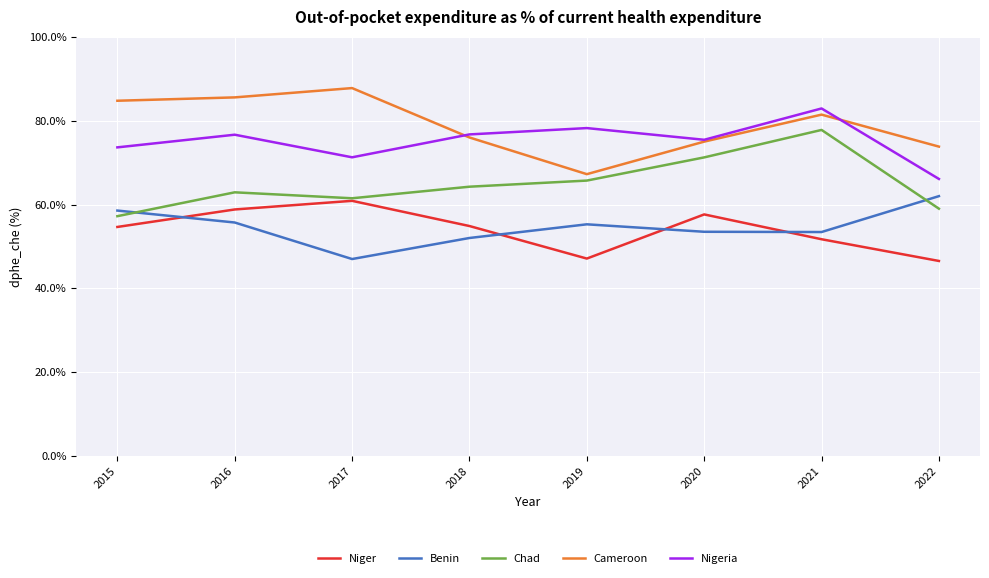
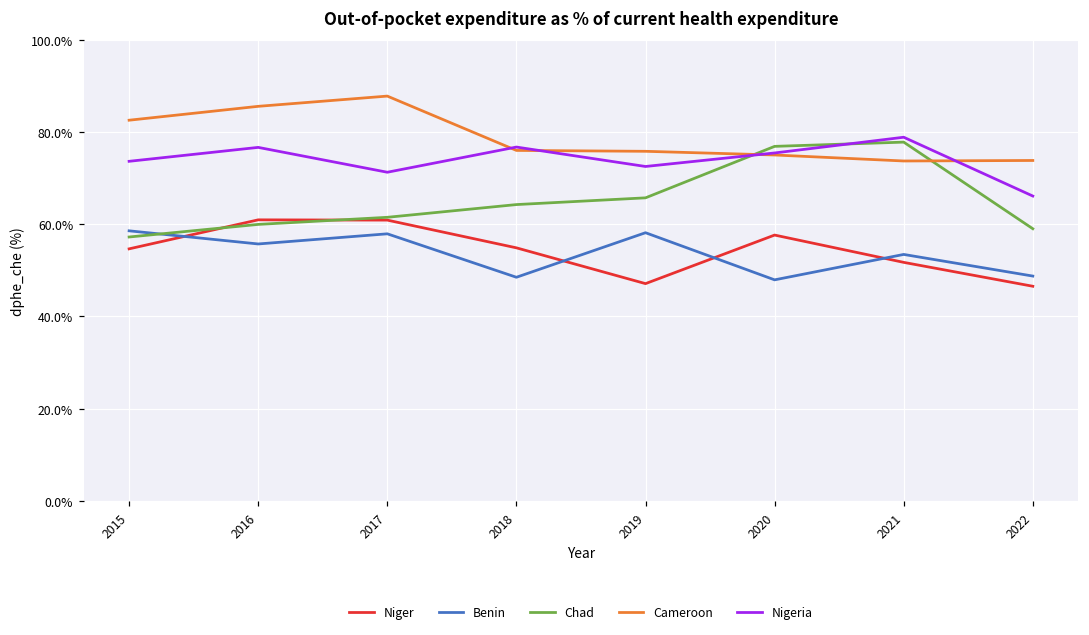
  {
    "Niger": {
      "2015": "55%",
-     "2016": "59%",
+     "2016": "61%",
      "2017": "61%",
      "2018": "55%",
      "2019": "47%",
      "2020": "58%",
      "2021": "52%",
      "2022": "47%"
    },
    "Benin": {
      "2015": "59%",
      "2016": "56%",
-     "2017": "47%",
-     "2018": "52%",
-     "2019": "55%",
-     "2020": "54%",
+     "2017": "58%",
+     "2018": "49%",
+     "2019": "58%",
+     "2020": "48%",
      "2021": "53%",
-     "2022": "62%"
+     "2022": "49%"
    },
    "Chad": {
      "2015": "57%",
-     "2016": "63%",
+     "2016": "60%",
      "2017": "62%",
      "2018": "64%",
      "2019": "66%",
-     "2020": "71%",
+     "2020": "77%",
      "2021": "78%",
      "2022": "59%"
    },
    "Cameroon": {
-     "2015": "85%",
+     "2015": "83%",
      "2016": "86%",
      "2017": "88%",
      "2018": "76%",
-     "2019": "67%",
-     "2021": "81%",
+     "2019": "76%",
+     "2021": "74%",
      "2022": "74%"
    },
    "Nigeria": {
      "2015": "74%",
      "2016": "77%",
      "2017": "71%",
      "2018": "77%",
-     "2019": "78%",
-     "2021": "83%",
+     "2019": "73%",
+     "2021": "79%",
      "2022": "66%"
    }
  }
